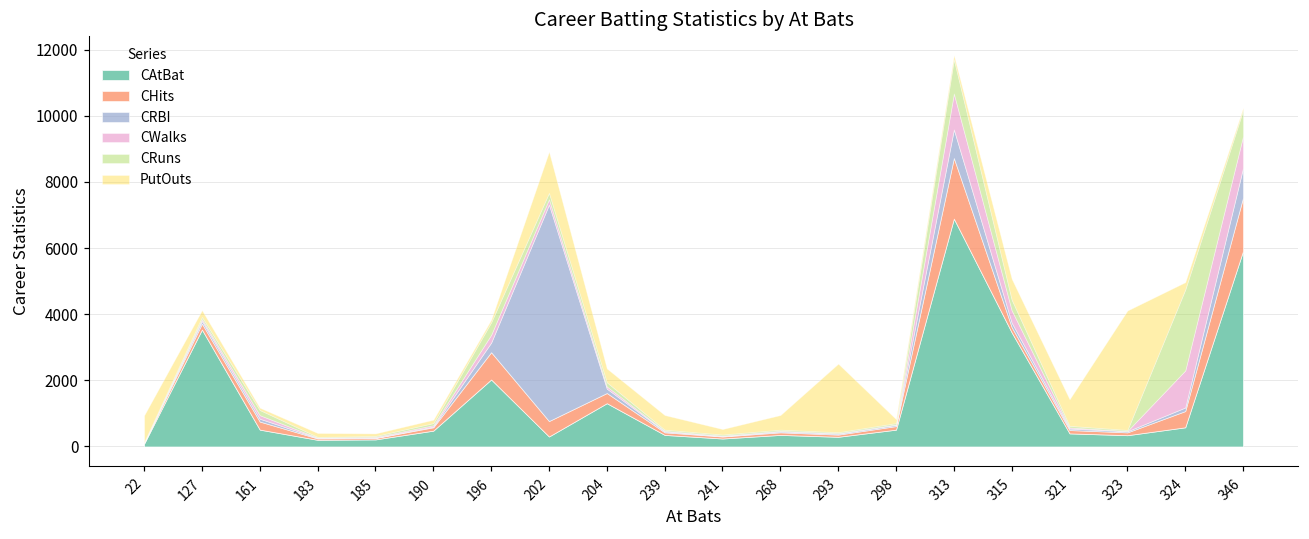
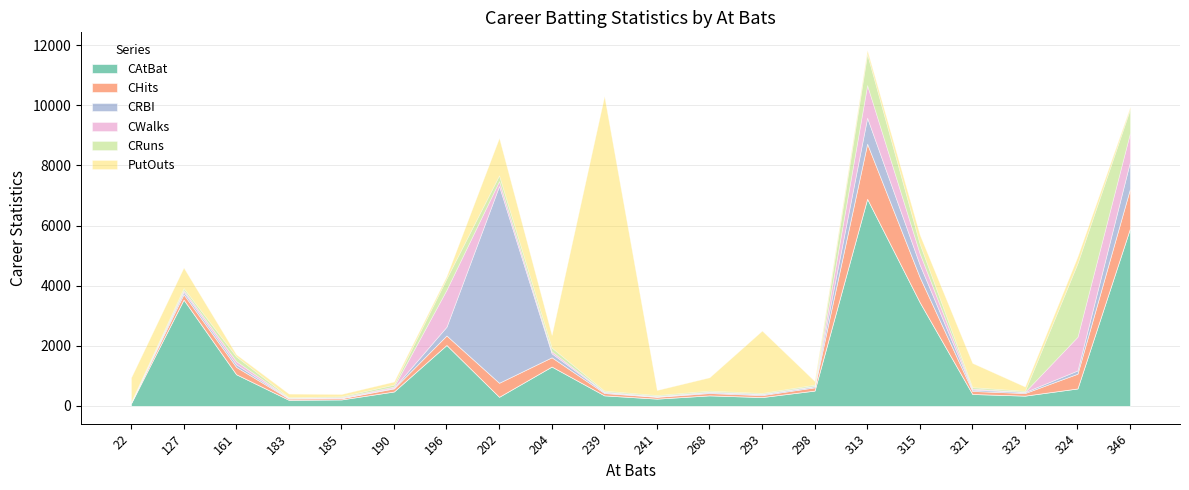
  {
    "CAtBat": {
      "127": 3500,
-     "161": 500,
+     "161": 1100,
      "190": 500,
      "196": 2000,
      "202": 300,
      "204": 1300,
      "298": 500,
      "313": 6900,
      "315": 3400,
      "321": 400,
      "324": 600,
      "346": 5900
    },
    "CHits": {
      "161": 200,
-     "196": 800,
+     "196": 300,
      "202": 500,
      "204": 300,
      "313": 1800,
-     "315": 200,
+     "315": 800,
      "324": 500,
-     "346": 1600
+     "346": 1300
    },
    "CRBI": {
      "161": 100,
      "196": 300,
      "202": 6500,
      "313": 900,
-     "315": 100,
+     "315": 400,
      "324": 100,
      "346": 900
    },
    "CWalks": {
      "161": 100,
-     "196": 200,
+     "196": 1200,
      "202": 200,
      "313": 1100,
      "315": 400,
      "324": 1100,
      "346": 1000
    },
    "CRuns": {
      "202": 200,
      "204": 100,
      "313": 1000,
      "315": 300,
      "324": 2400
    },
    "PutOuts": {
      "22": 800,
-     "127": 200,
+     "127": 700,
      "183": 100,
      "190": 100,
      "202": 1200,
      "204": 400,
-     "239": 400,
+     "239": 9800,
      "241": 200,
      "268": 400,
      "293": 2100,
      "298": 100,
      "313": 100,
-     "315": 600,
+     "315": 300,
      "321": 800,
-     "323": 3600,
+     "323": 100,
      "324": 200
    }
  }
